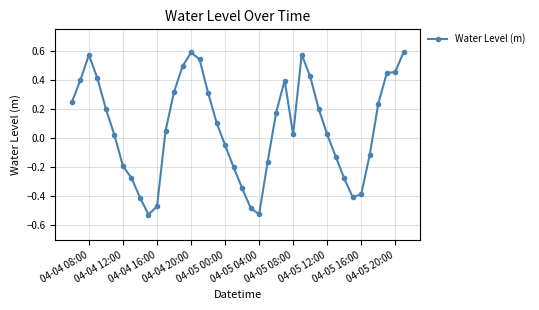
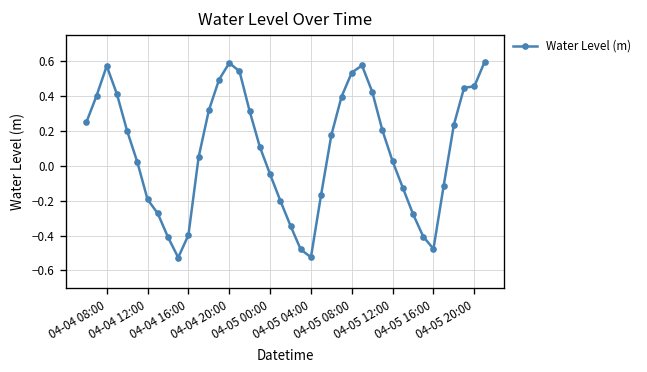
  {
    "04-04 08:00": 0.57,
    "04-04 12:00": -0.19,
-   "04-04 16:00": -0.47,
+   "04-04 16:00": -0.40,
    "04-04 20:00": 0.59,
    "04-05 00:00": -0.05,
    "04-05 04:00": -0.52,
-   "04-05 08:00": 0.03,
+   "04-05 08:00": 0.54,
    "04-05 12:00": 0.03,
-   "04-05 16:00": -0.39,
+   "04-05 16:00": -0.48,
    "04-05 20:00": 0.46
  }
